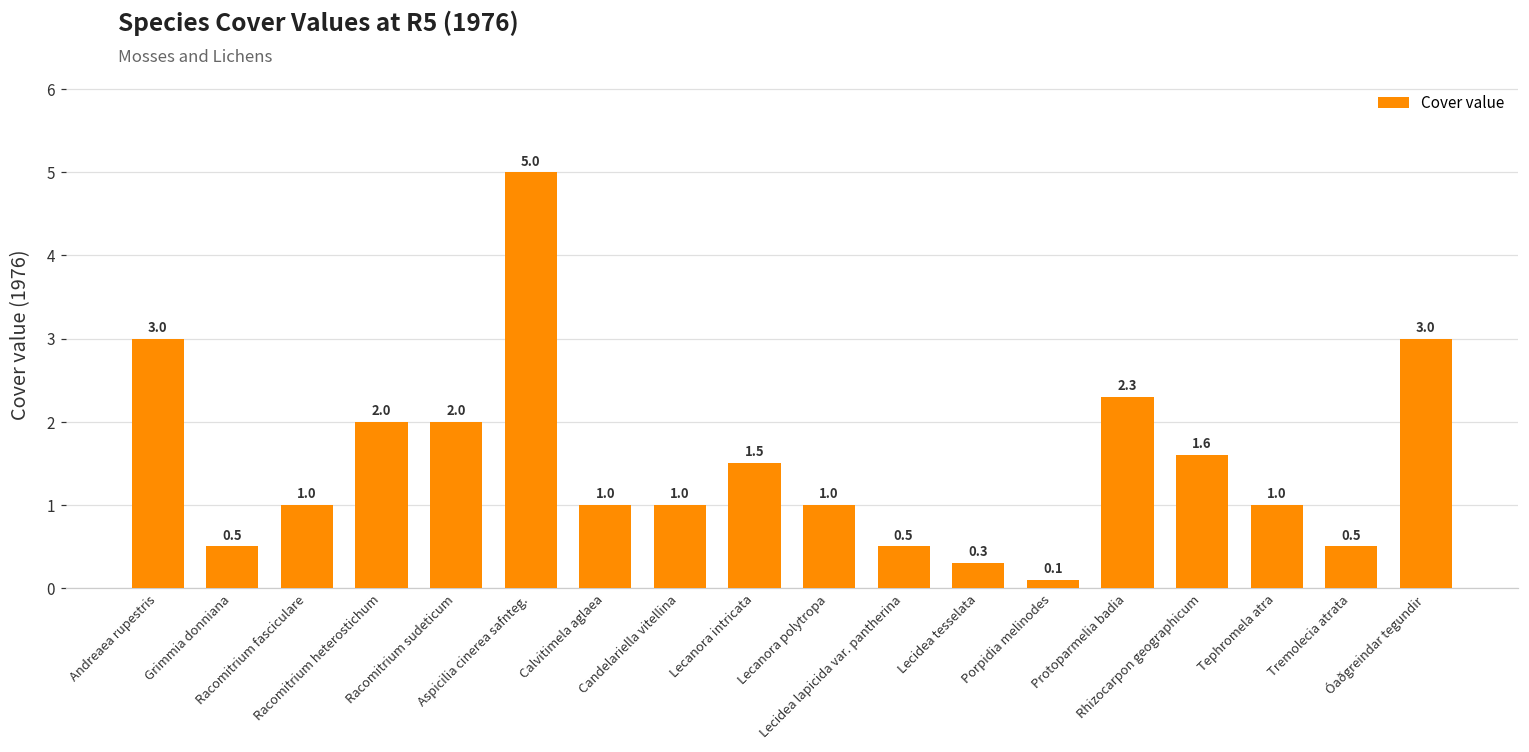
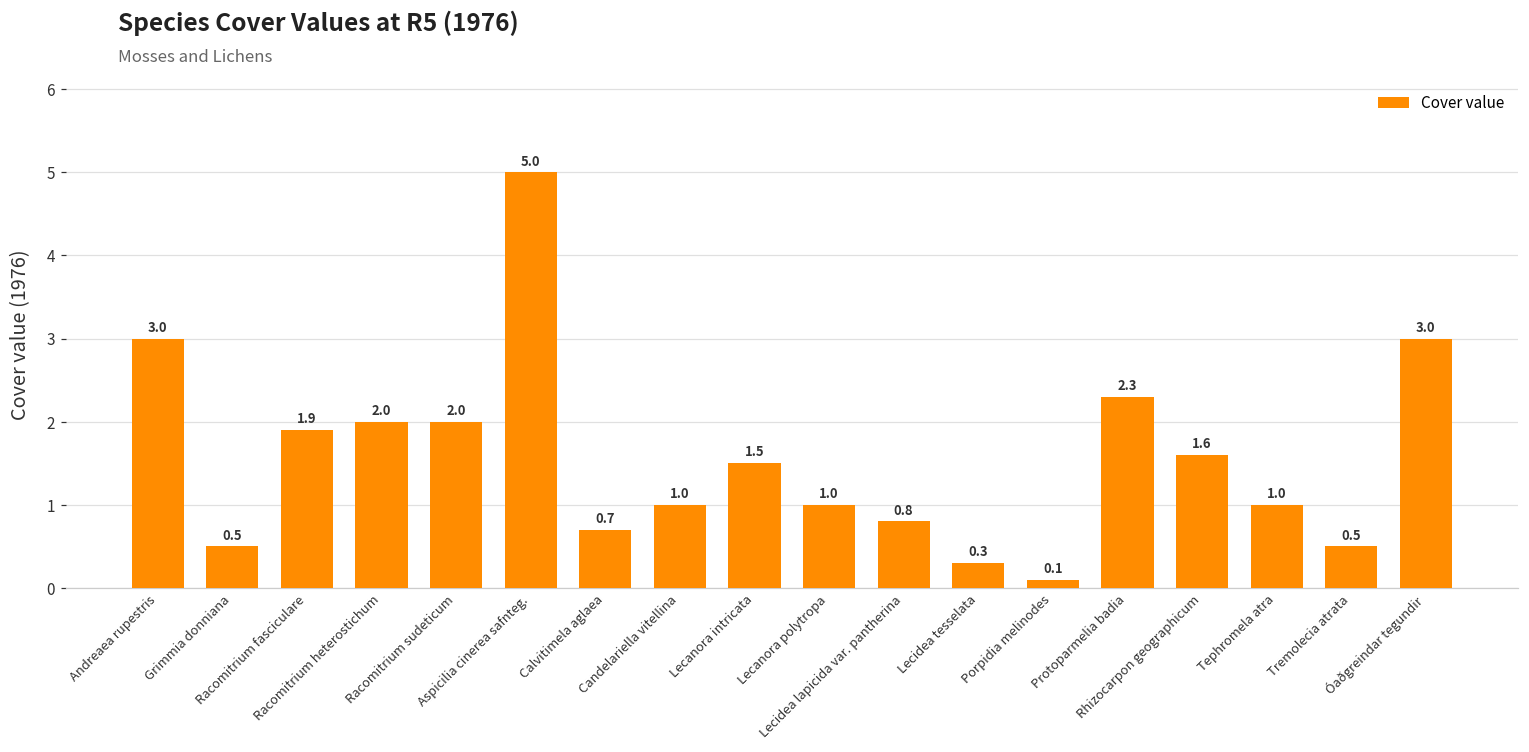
  {
    "Andreaea rupestris": 3.0,
    "Grimmia donniana": 0.5,
-   "Racomitrium fasciculare": 1.0,
+   "Racomitrium fasciculare": 1.9,
    "Racomitrium heterostichum": 2.0,
    "Racomitrium sudeticum": 2.0,
    "Aspicilia cinerea safnteg.": 5.0,
-   "Calvitimela aglaea": 1.0,
+   "Calvitimela aglaea": 0.7,
    "Candelariella vitellina": 1.0,
    "Lecanora intricata": 1.5,
    "Lecanora polytropa": 1.0,
-   "Lecidea lapicida var. pantherina": 0.5,
+   "Lecidea lapicida var. pantherina": 0.8,
    "Lecidea tesselata": 0.3,
    "Porpidia melinodes": 0.1,
    "Protoparmelia badia": 2.3,
    "Rhizocarpon geographicum": 1.6,
    "Tephromela atra": 1.0,
    "Tremolecia atrata": 0.5,
    "Óaðgreindar tegundir": 3.0
  }
